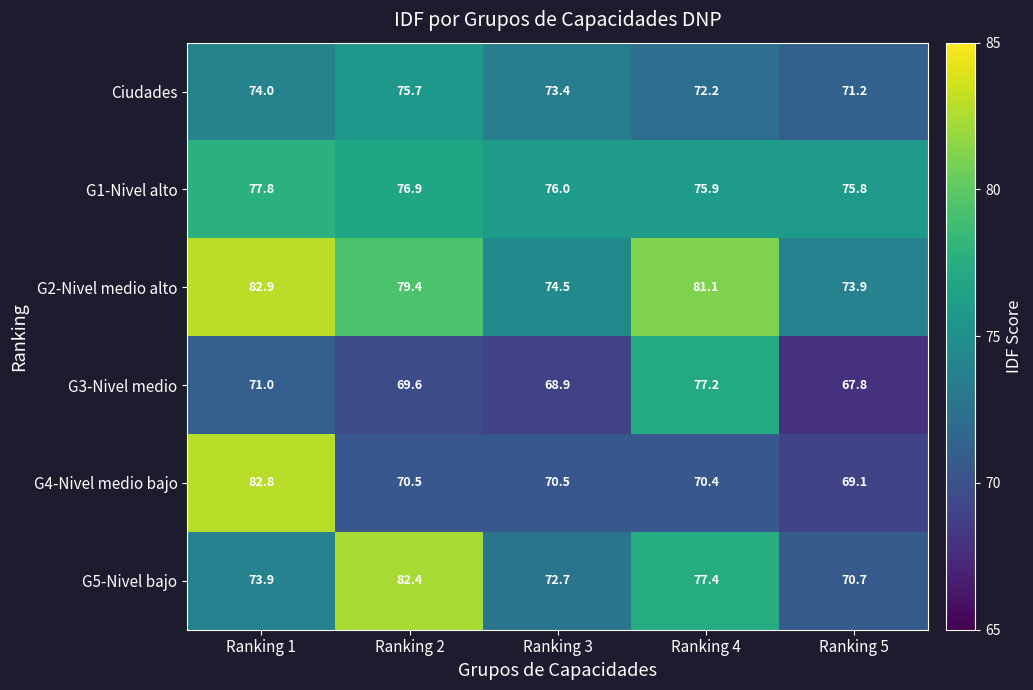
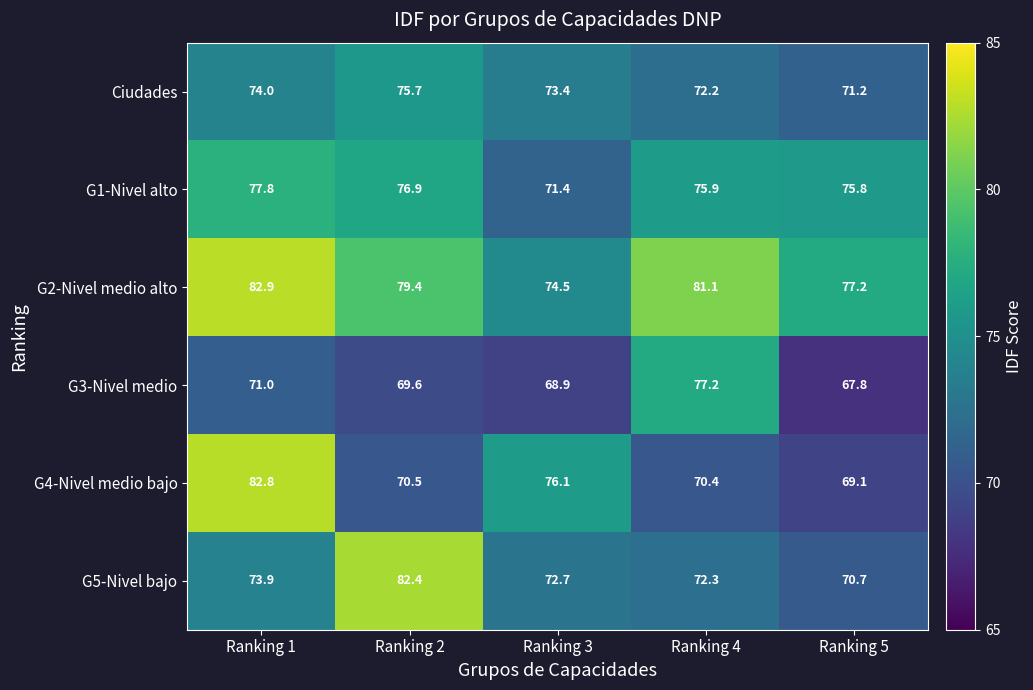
  {
    "Ciudades": {
      "Ranking 1": 74.0,
      "Ranking 2": 75.7,
      "Ranking 3": 73.4,
      "Ranking 4": 72.2,
      "Ranking 5": 71.2
    },
    "G1-Nivel alto": {
      "Ranking 1": 77.8,
      "Ranking 2": 76.9,
-     "Ranking 3": 76.0,
+     "Ranking 3": 71.4,
      "Ranking 4": 75.9,
      "Ranking 5": 75.8
    },
    "G2-Nivel medio alto": {
      "Ranking 1": 82.9,
      "Ranking 2": 79.4,
      "Ranking 3": 74.5,
      "Ranking 4": 81.1,
-     "Ranking 5": 73.9
+     "Ranking 5": 77.2
    },
    "G3-Nivel medio": {
      "Ranking 1": 71.0,
      "Ranking 2": 69.6,
      "Ranking 3": 68.9,
      "Ranking 4": 77.2,
      "Ranking 5": 67.8
    },
    "G4-Nivel medio bajo": {
      "Ranking 1": 82.8,
      "Ranking 2": 70.5,
-     "Ranking 3": 70.5,
+     "Ranking 3": 76.1,
      "Ranking 4": 70.4,
      "Ranking 5": 69.1
    },
    "G5-Nivel bajo": {
      "Ranking 1": 73.9,
      "Ranking 2": 82.4,
      "Ranking 3": 72.7,
-     "Ranking 4": 77.4,
+     "Ranking 4": 72.3,
      "Ranking 5": 70.7
    }
  }
